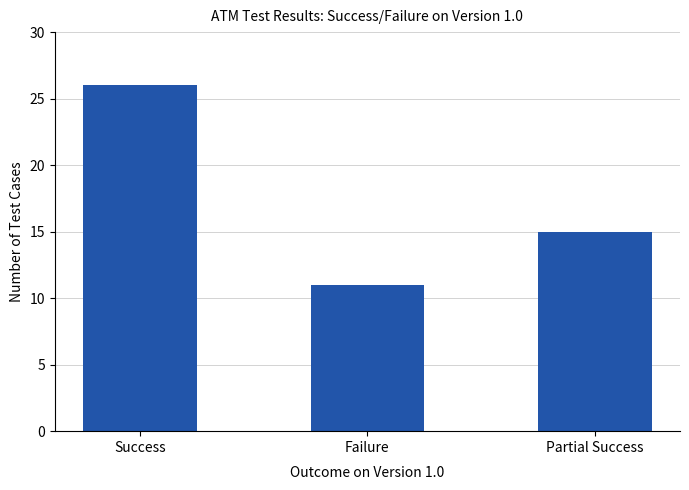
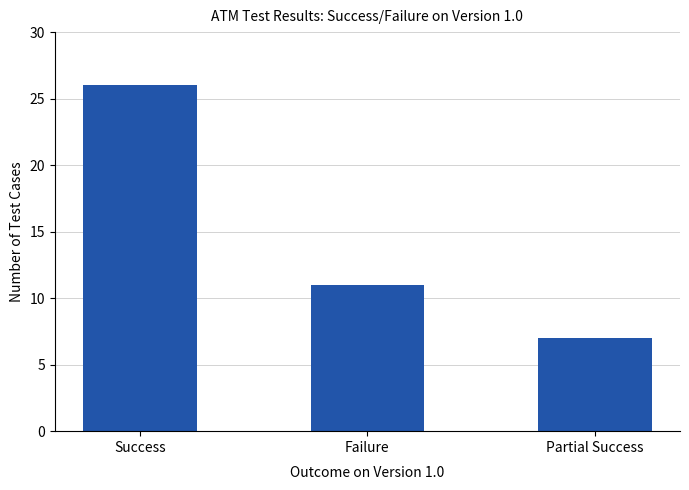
  {
    "Success": 26,
    "Failure": 11,
-   "Partial Success": 15
+   "Partial Success": 7
  }
